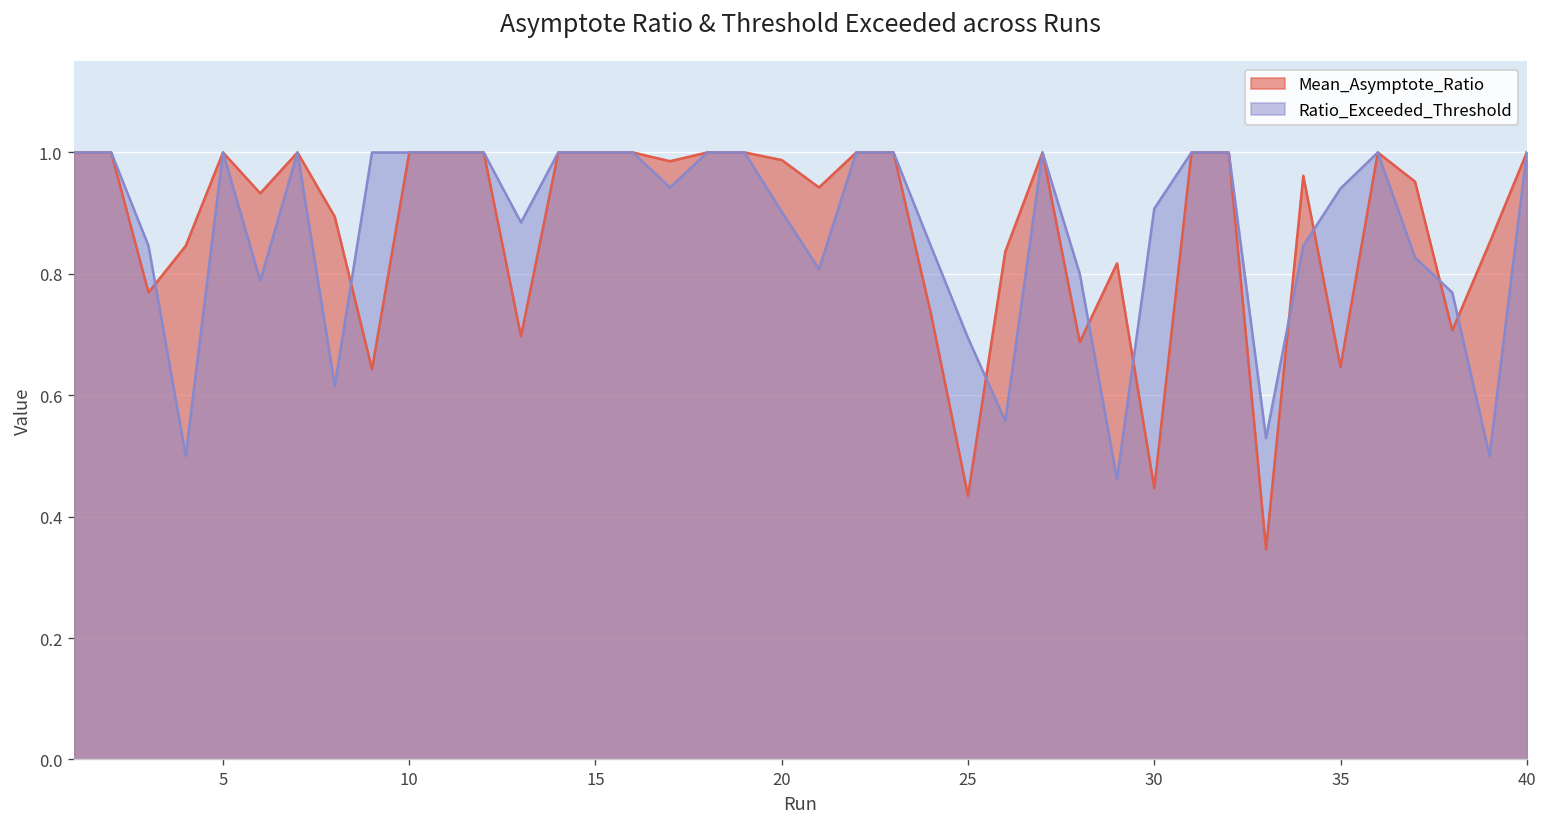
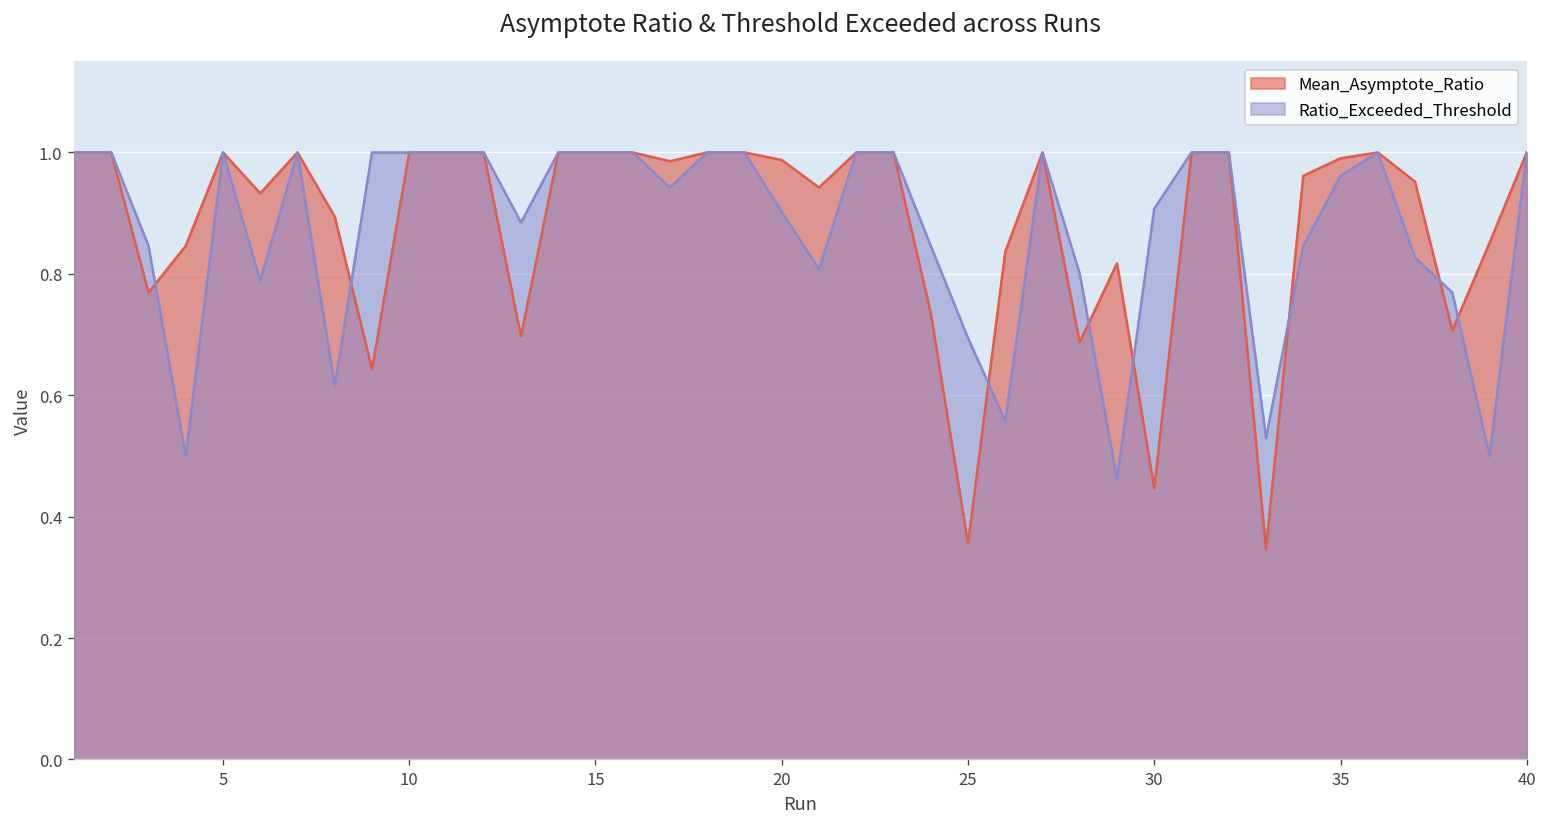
  {
    "Mean_Asymptote_Ratio": {
      "20": 0.99,
-     "25": 0.43,
+     "25": 0.36,
      "30": 0.45,
-     "35": 0.65
+     "35": 0.99
    },
    "Ratio_Exceeded_Threshold": {
      "20": 0.90,
      "25": 0.69,
      "30": 0.91,
-     "35": 0.94
+     "35": 0.96
    }
  }
